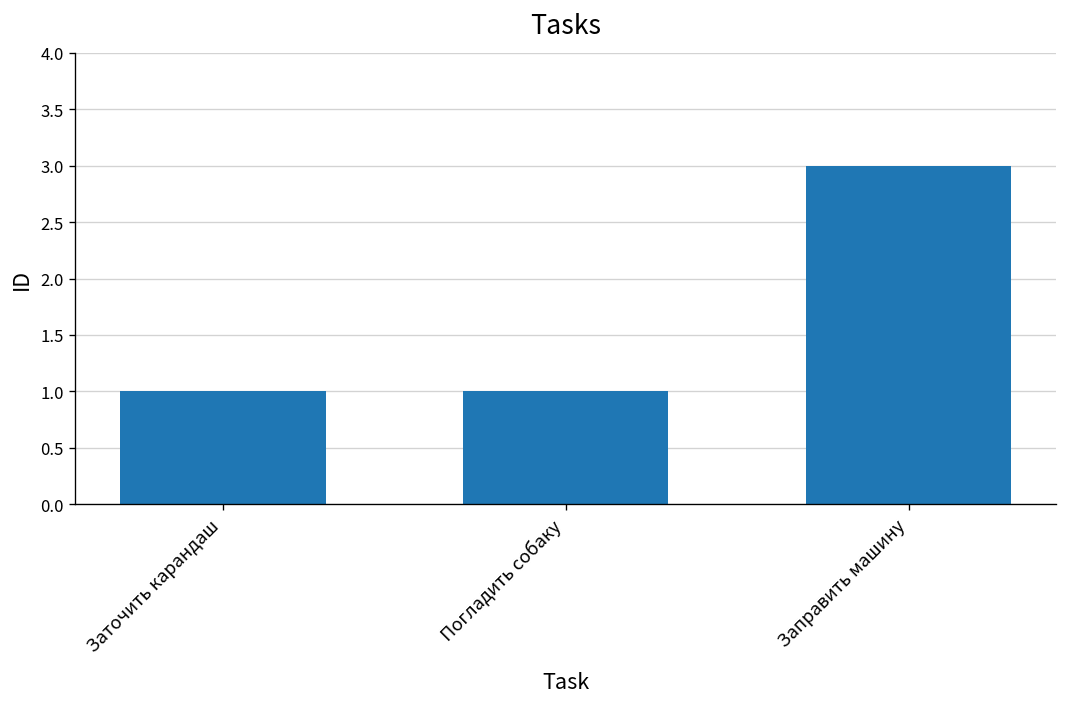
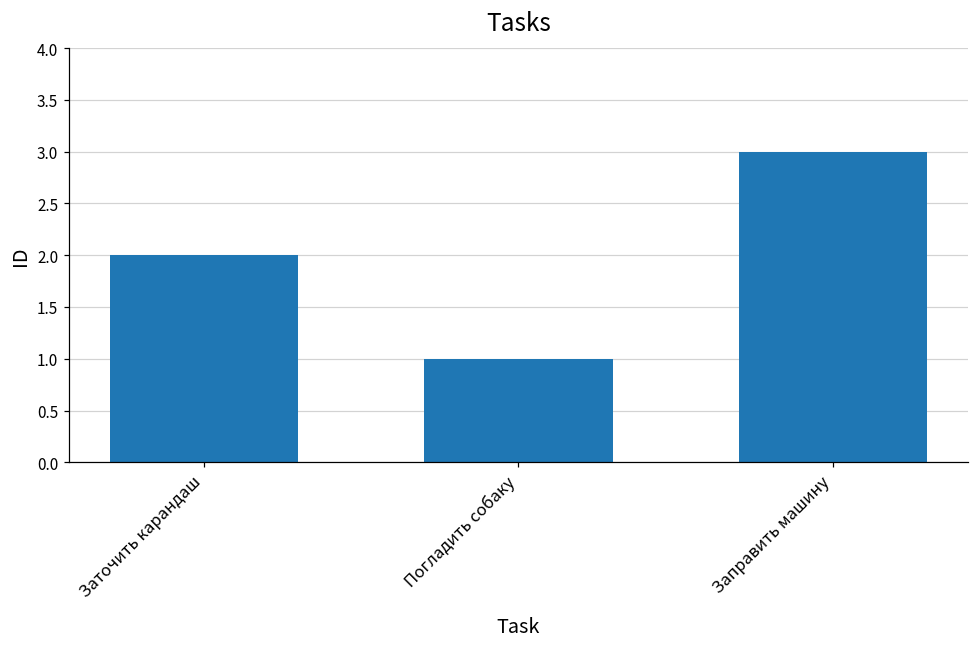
  {
-   "Заточить карандаш": 1,
+   "Заточить карандаш": 2,
    "Погладить собаку": 1,
    "Заправить машину": 3
  }
